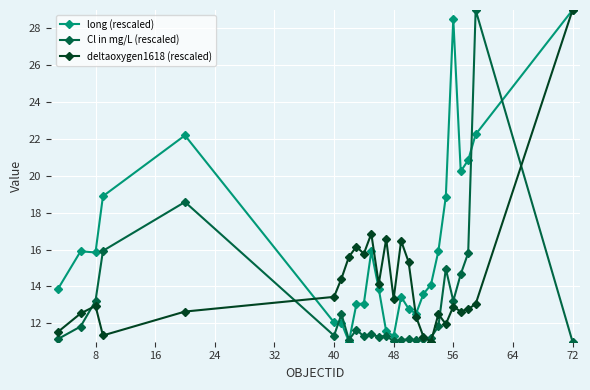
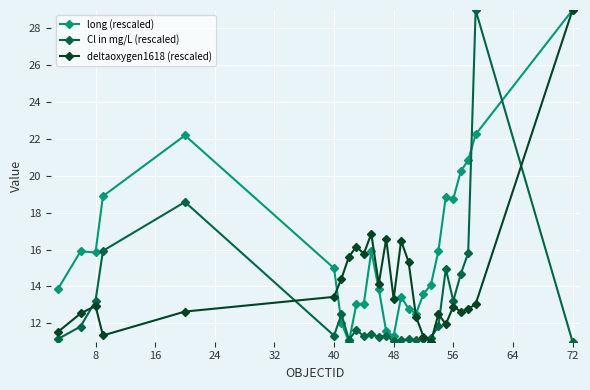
  {
    "long (rescaled)": {
      "8": 15.8,
-     "40": 12.1,
+     "40": 15.0,
      "48": 11.3,
-     "56": 28.5
+     "56": 18.8
    }
  }
